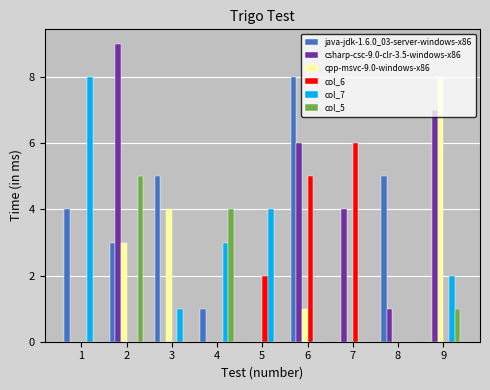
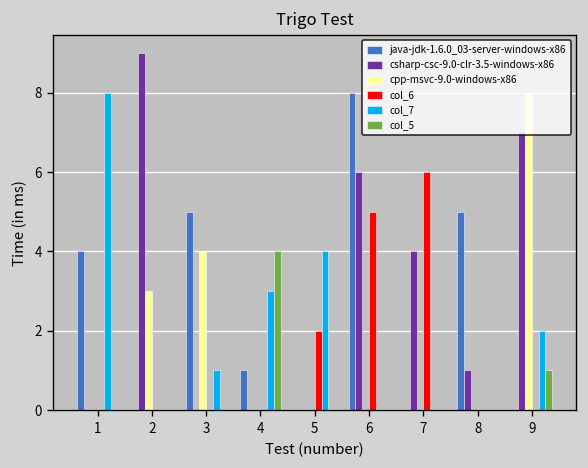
  {
    "java-jdk-1.6.0_03-server-windows-x86": {
      "1": 4,
-     "2": 3,
+     "2": 0,
      "3": 5,
      "4": 1,
      "5": 0,
      "6": 8,
      "7": 0,
      "8": 5,
      "9": 0
    },
    "csharp-csc-9.0-clr-3.5-windows-x86": {
      "1": 0,
      "2": 9,
      "3": 0,
      "4": 0,
      "5": 0,
      "6": 6,
      "7": 4,
      "8": 1
    },
    "cpp-msvc-9.0-windows-x86": {
      "1": 0,
      "2": 3,
      "3": 4,
      "4": 0,
      "5": 0,
-     "6": 1,
+     "6": 0,
      "7": 0,
      "8": 0
    },
    "col_6": {
      "1": 0,
      "2": 0,
      "3": 0,
      "4": 0,
      "5": 2,
      "6": 5,
      "7": 6,
      "8": 0,
      "9": 0
    },
    "col_7": {
      "1": 8,
      "2": 0,
      "3": 1,
      "4": 3,
      "5": 4,
      "6": 0,
      "7": 0,
      "8": 0,
      "9": 2
    },
    "col_5": {
      "1": 0,
-     "2": 5,
+     "2": 0,
      "3": 0,
      "4": 4,
      "5": 0,
      "6": 0,
      "7": 0,
      "8": 0,
      "9": 1
    }
  }
